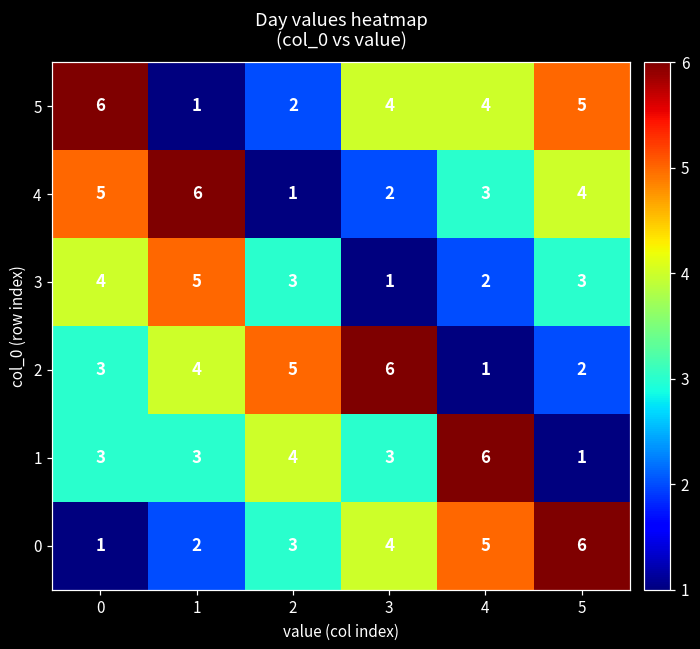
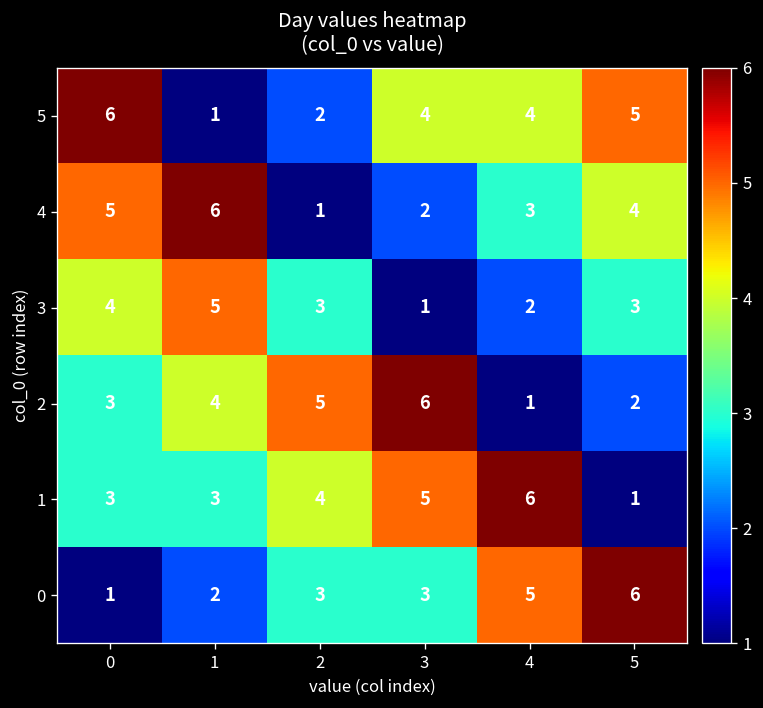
  {
    "5": {
      "0": 6,
      "1": 1,
      "2": 2,
      "3": 4,
      "4": 4,
      "5": 5
    },
    "4": {
      "0": 5,
      "1": 6,
      "2": 1,
      "3": 2,
      "4": 3,
      "5": 4
    },
    "3": {
      "0": 4,
      "1": 5,
      "2": 3,
      "3": 1,
      "4": 2,
      "5": 3
    },
    "2": {
      "0": 3,
      "1": 4,
      "2": 5,
      "3": 6,
      "4": 1,
      "5": 2
    },
    "1": {
      "0": 3,
      "1": 3,
      "2": 4,
-     "3": 3,
+     "3": 5,
      "4": 6,
      "5": 1
    },
    "0": {
      "0": 1,
      "1": 2,
      "2": 3,
-     "3": 4,
+     "3": 3,
      "4": 5,
      "5": 6
    }
  }
